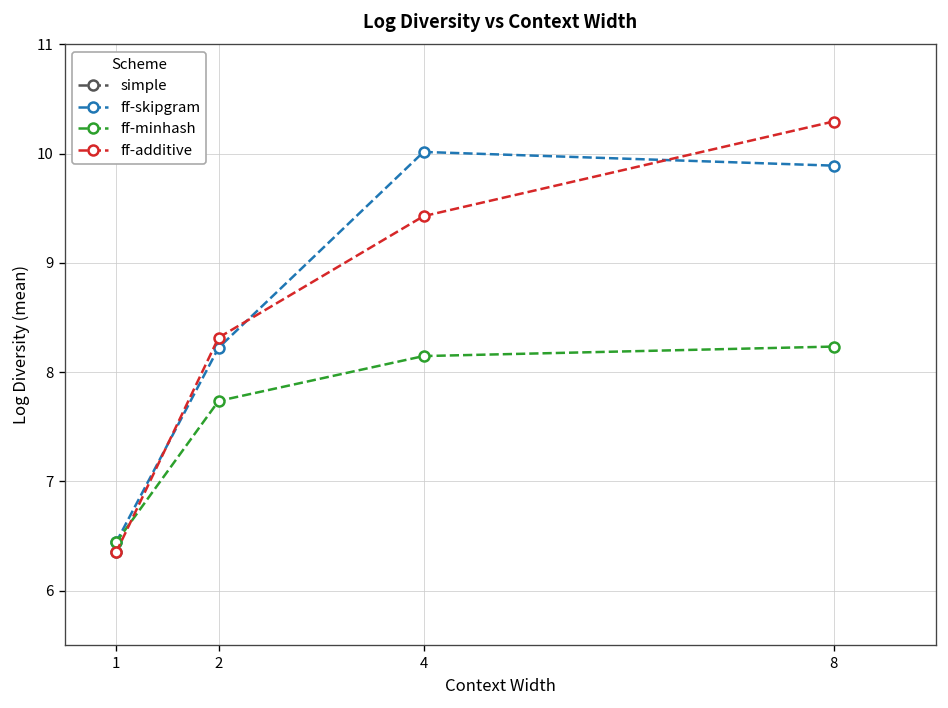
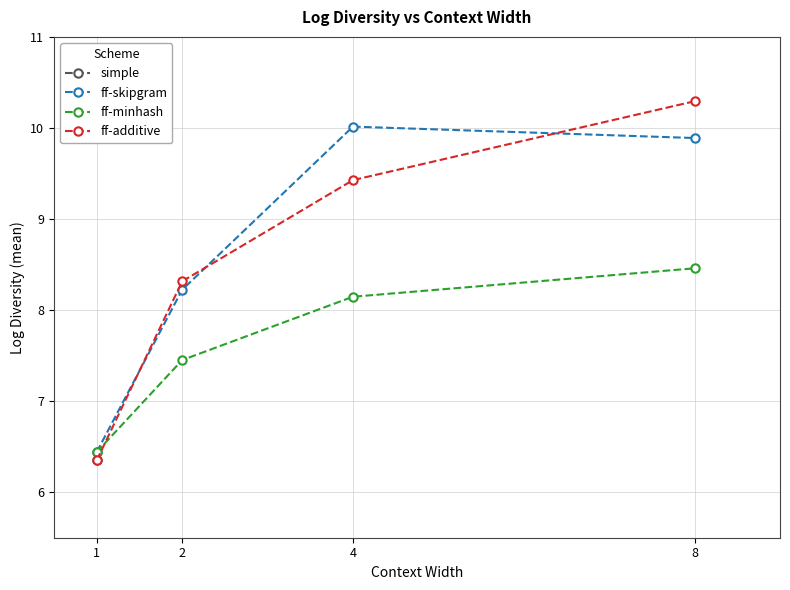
  {
    "ff-skipgram": {
      "2": 8.2,
      "4": 10.0,
      "8": 9.9
    },
    "ff-minhash": {
-     "2": 7.7,
+     "2": 7.5,
      "4": 8.1,
-     "8": 8.2
+     "8": 8.5
    },
    "ff-additive": {
      "2": 8.3,
      "4": 9.4,
      "8": 10.3
    }
  }
